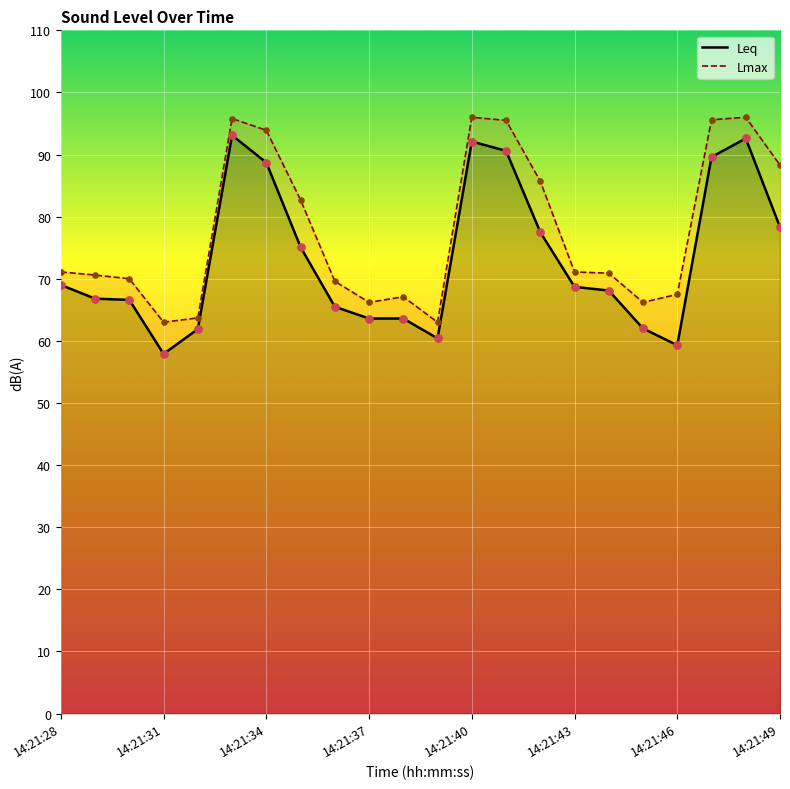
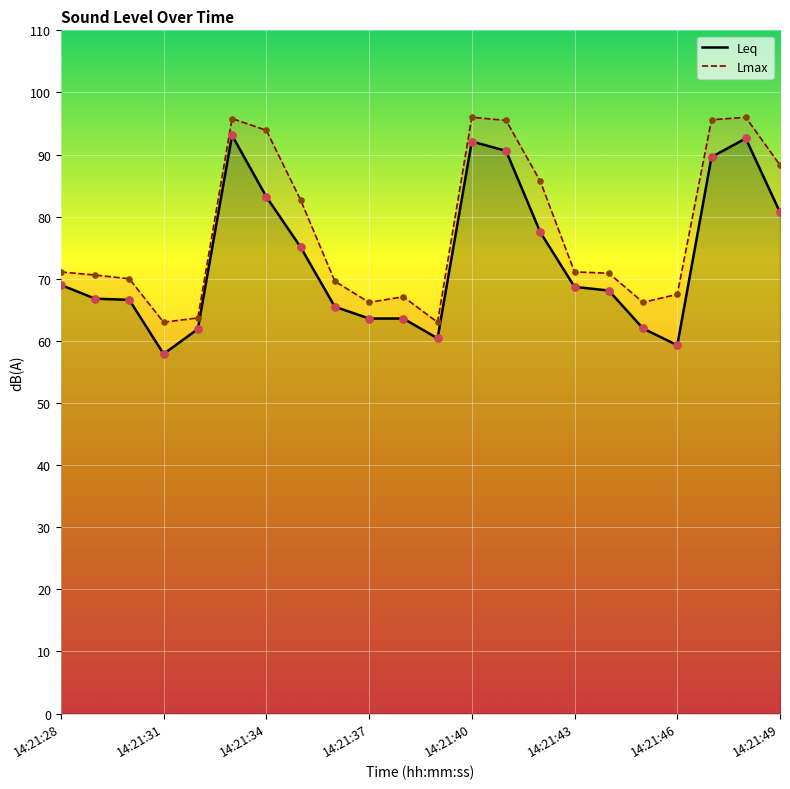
  {
    "Leq": {
      "14:21:28": 69,
      "14:21:31": 58,
-     "14:21:34": 89,
+     "14:21:34": 83,
      "14:21:37": 64,
      "14:21:40": 92,
      "14:21:43": 69,
      "14:21:46": 59,
-     "14:21:49": 78
+     "14:21:49": 81
    }
  }
